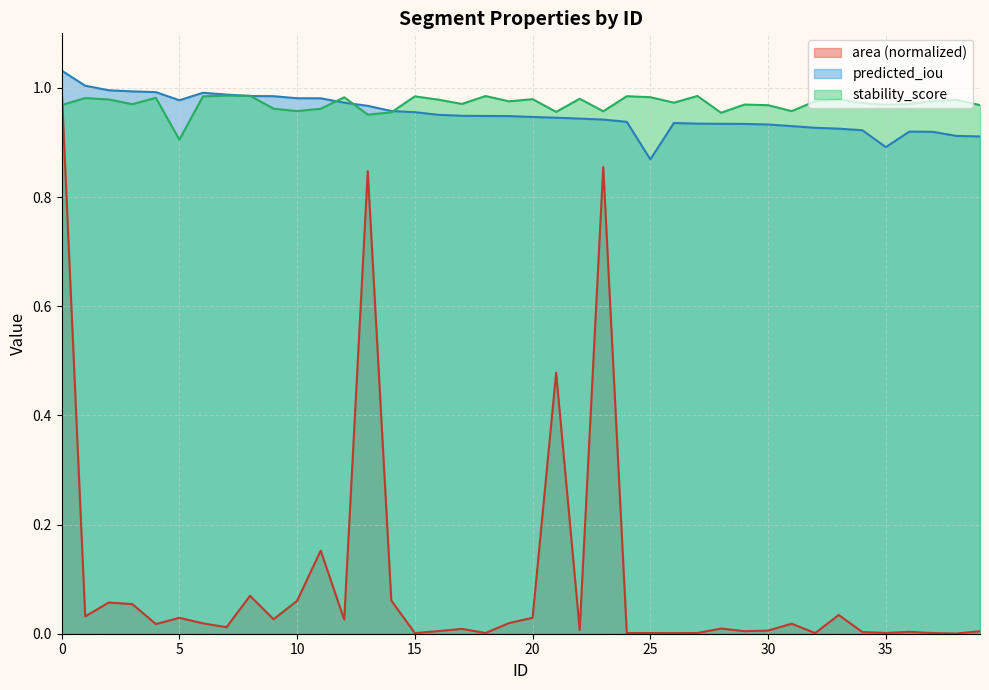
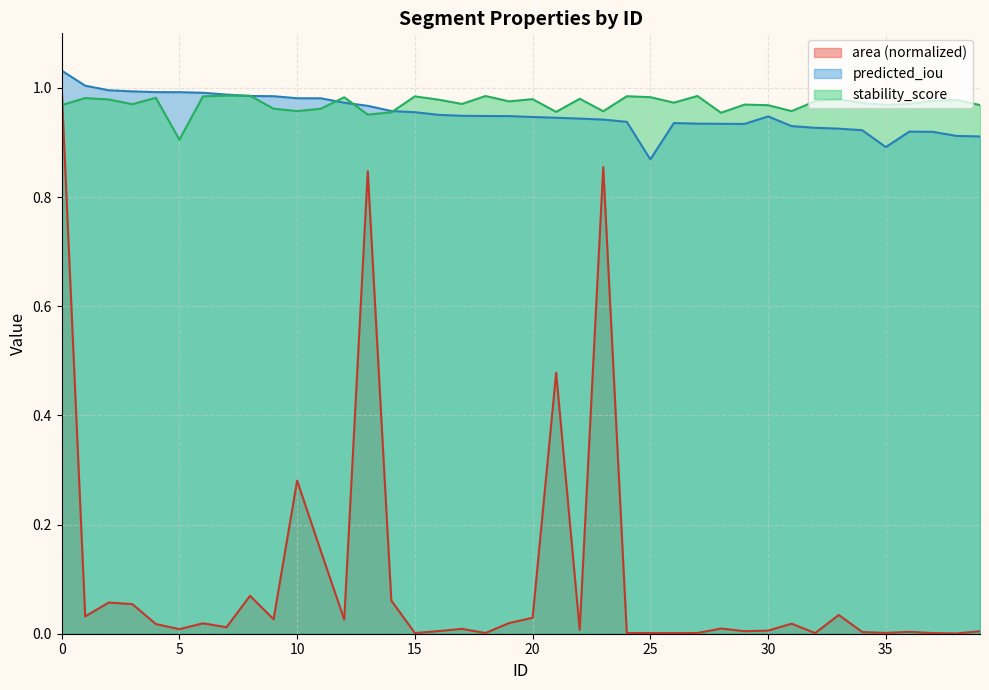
  {
    "area (normalized)": {
      "0": 1.00,
-     "5": 0.03,
-     "10": 0.06,
+     "5": 0.01,
+     "10": 0.28,
      "15": 0.00,
      "20": 0.03,
      "25": 0.00,
      "30": 0.01,
      "35": 0.00
    },
    "predicted_iou": {
      "0": 1.03,
-     "5": 0.98,
+     "5": 0.99,
      "10": 0.98,
      "15": 0.96,
      "20": 0.95,
      "25": 0.87,
-     "30": 0.93,
+     "30": 0.95,
      "35": 0.89
    },
    "stability_score": {
      "0": 0.97,
      "5": 0.91,
      "10": 0.96,
      "15": 0.98,
      "20": 0.98,
      "25": 0.98,
      "30": 0.97
    }
  }
